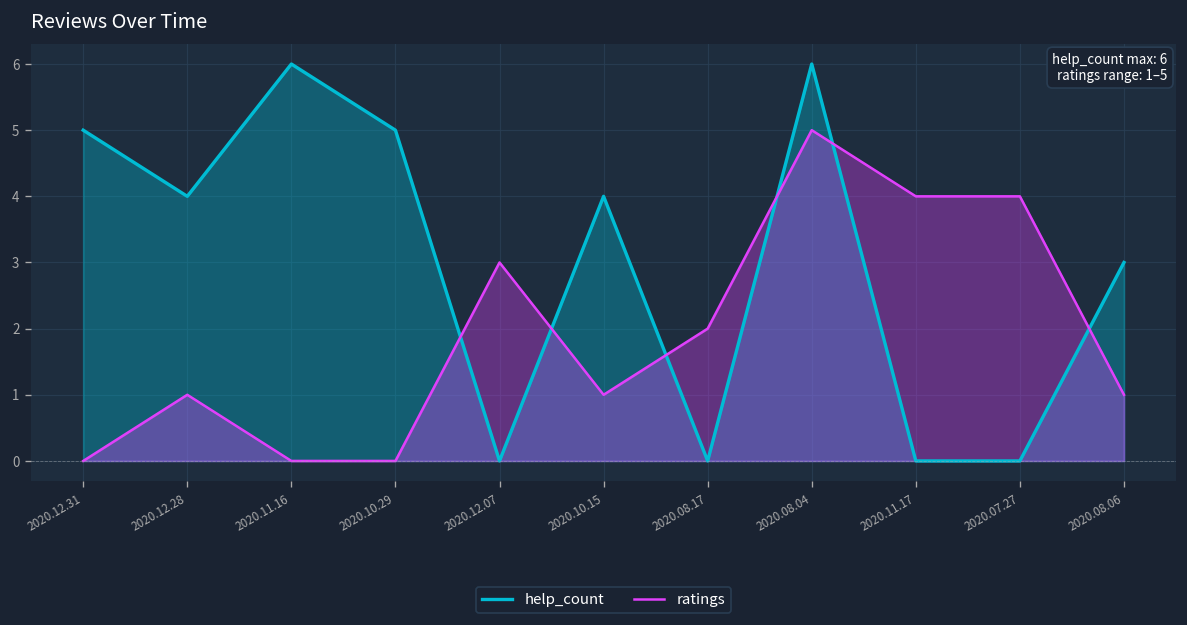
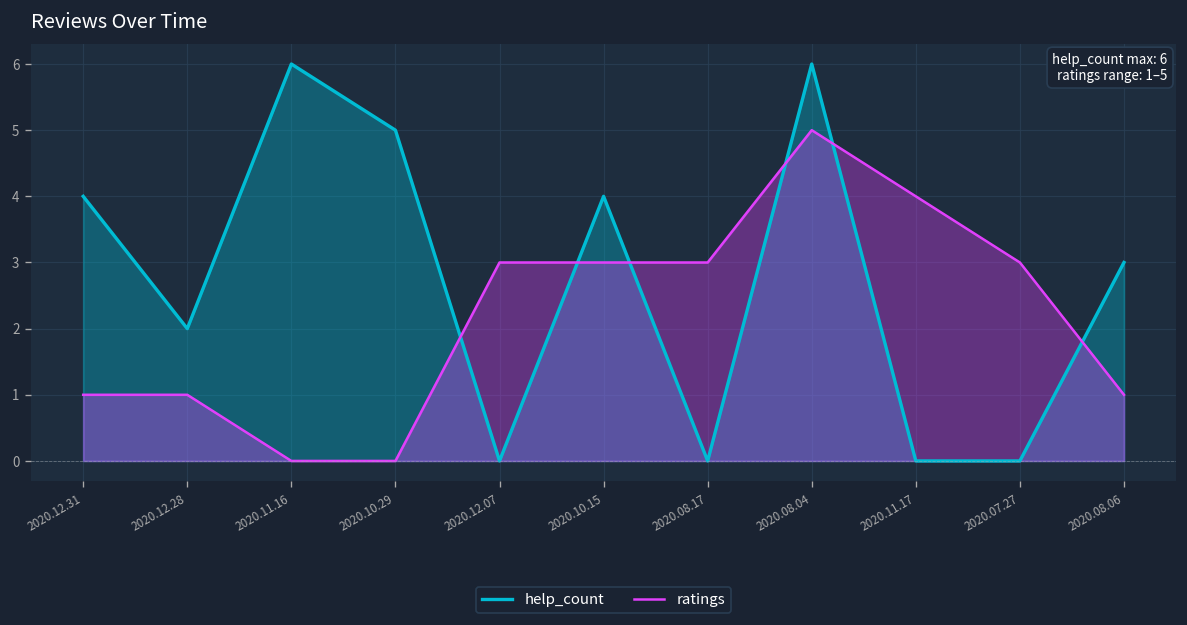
  {
    "help_count": {
-     "2020.12.31": 5,
-     "2020.12.28": 4,
+     "2020.12.31": 4,
+     "2020.12.28": 2,
      "2020.11.16": 6,
      "2020.10.29": 5,
      "2020.12.07": 0,
      "2020.10.15": 4,
      "2020.08.17": 0,
      "2020.08.04": 6,
      "2020.11.17": 0,
      "2020.07.27": 0,
      "2020.08.06": 3
    },
    "ratings": {
-     "2020.12.31": 0,
+     "2020.12.31": 1,
      "2020.12.28": 1,
      "2020.11.16": 0,
      "2020.10.29": 0,
      "2020.12.07": 3,
-     "2020.10.15": 1,
-     "2020.08.17": 2,
+     "2020.10.15": 3,
+     "2020.08.17": 3,
      "2020.08.04": 5,
      "2020.11.17": 4,
-     "2020.07.27": 4,
+     "2020.07.27": 3,
      "2020.08.06": 1
    }
  }
